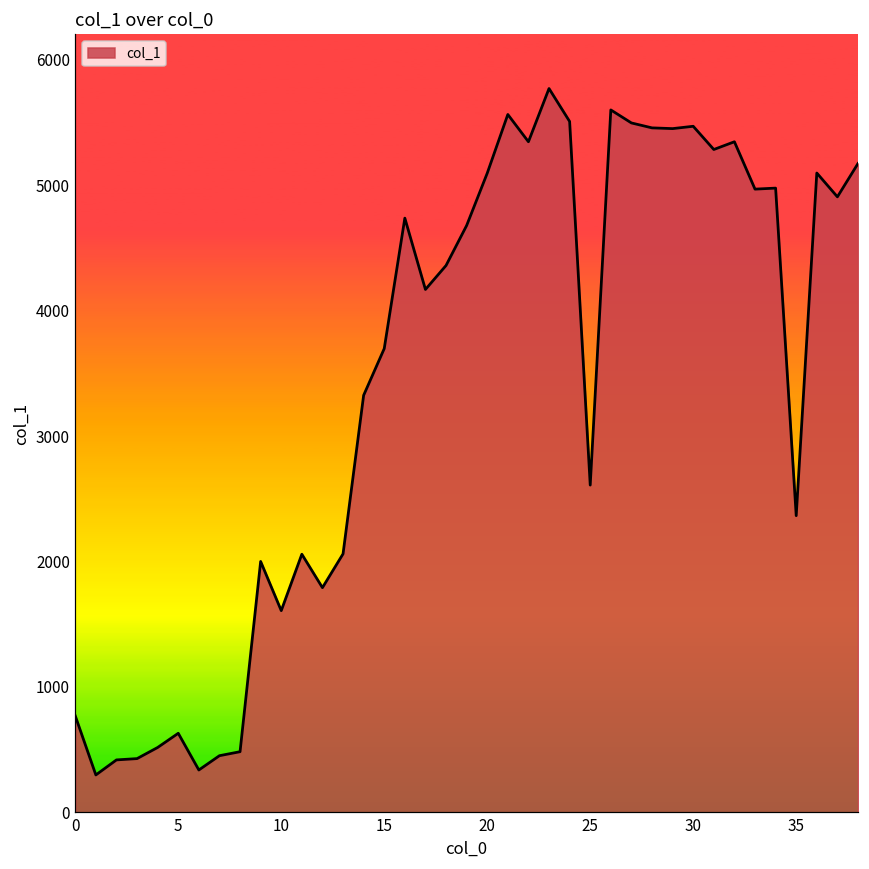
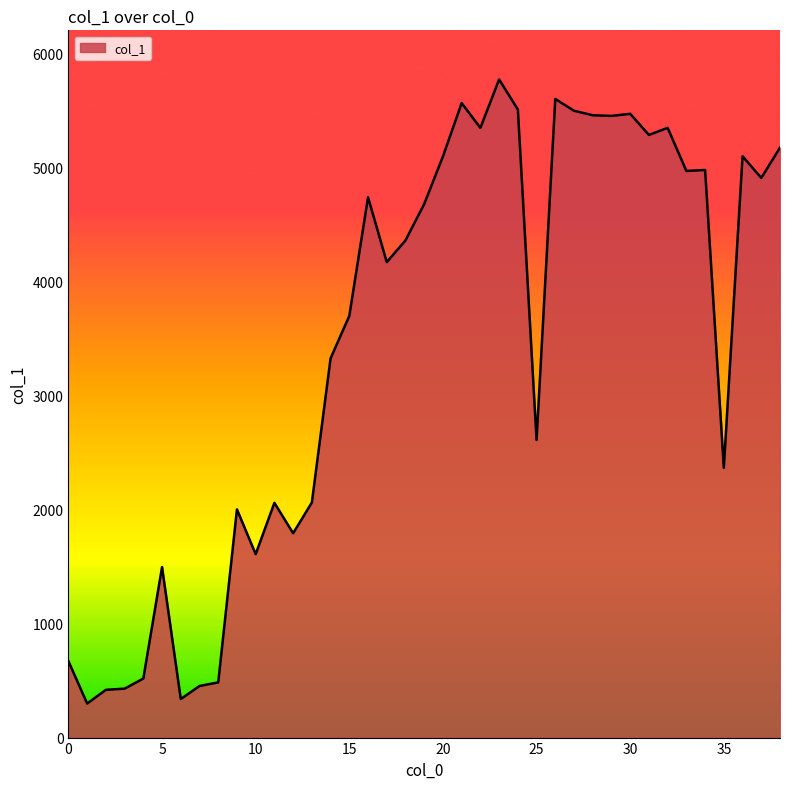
  {
-   "0": 770,
-   "5": 630,
+   "0": 670,
+   "5": 1490,
    "10": 1610,
    "15": 3700,
    "20": 5090,
    "25": 2610,
    "30": 5470,
    "35": 2370
  }
